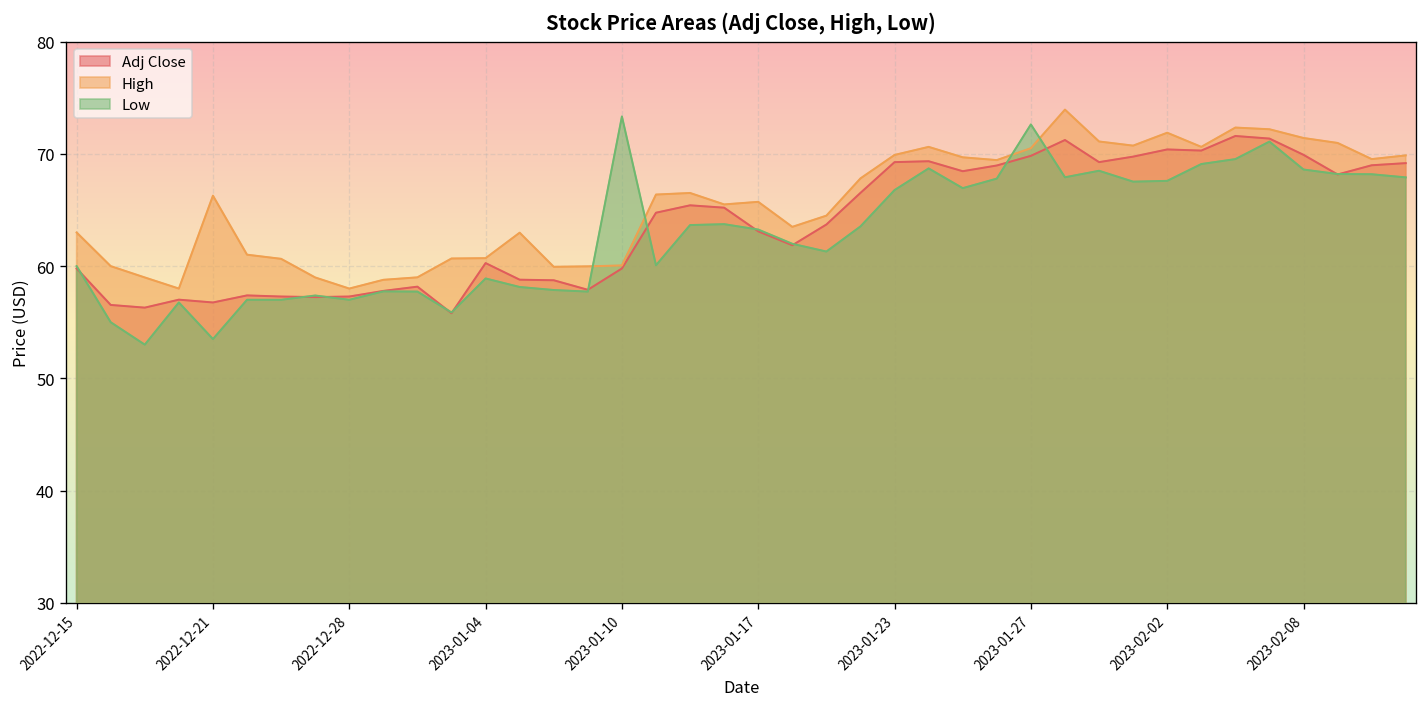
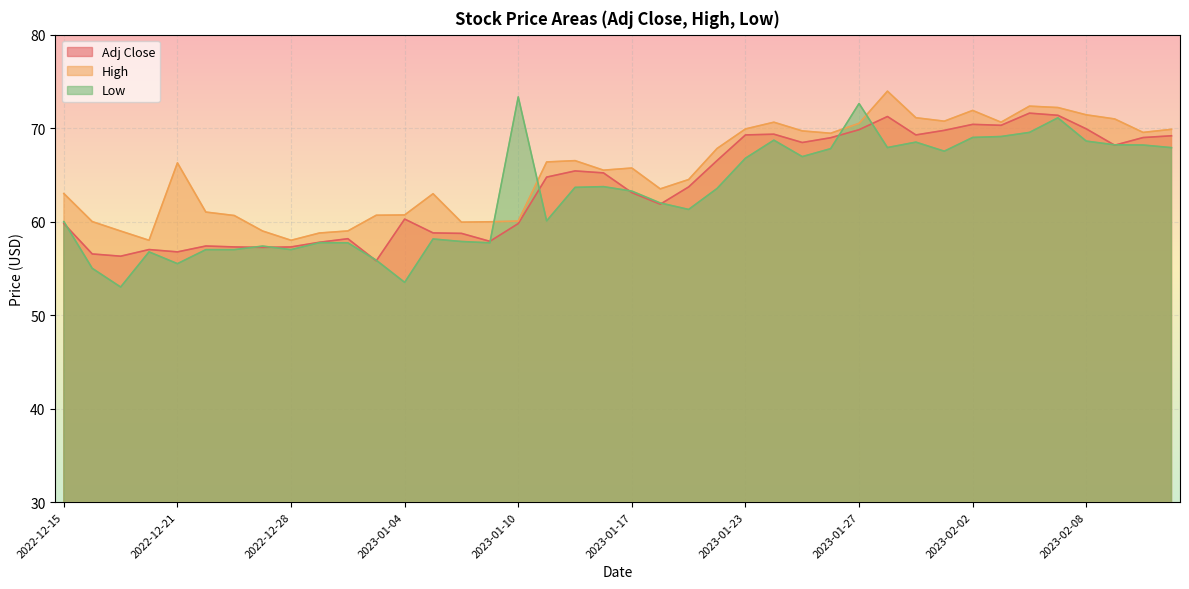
  {
    "Low": {
-     "2022-12-21": 54,
+     "2022-12-21": 56,
      "2022-12-28": 57,
-     "2023-01-04": 59,
+     "2023-01-04": 54,
      "2023-01-10": 73,
      "2023-01-23": 67,
      "2023-01-27": 73,
-     "2023-02-02": 68,
+     "2023-02-02": 69,
      "2023-02-08": 69
    }
  }
